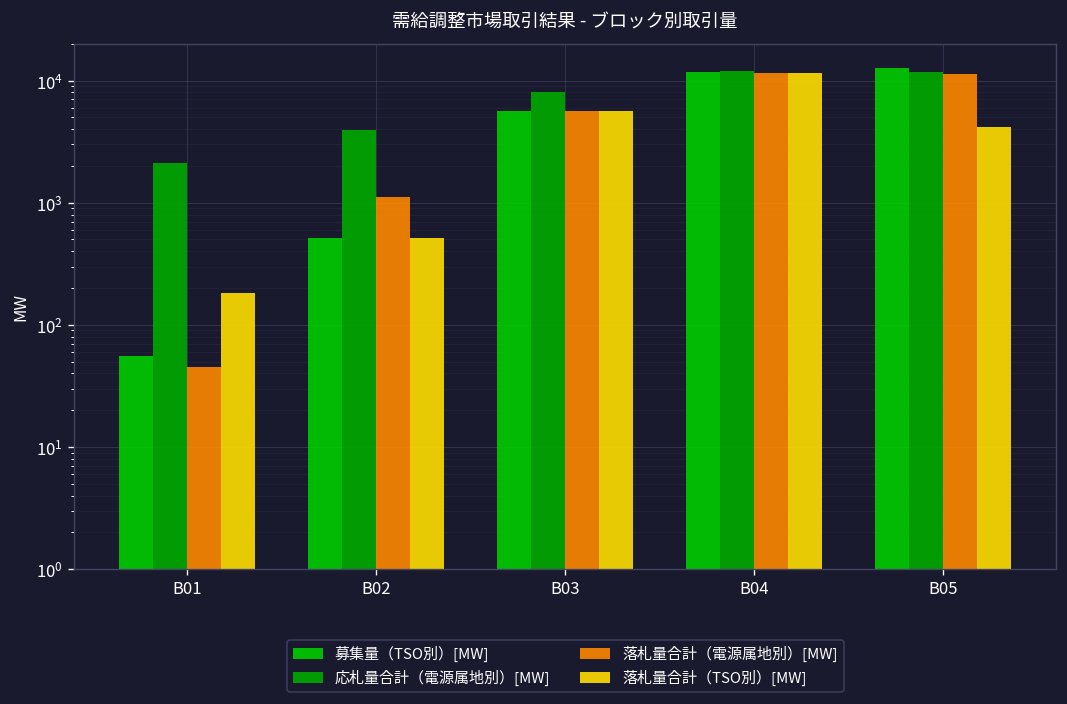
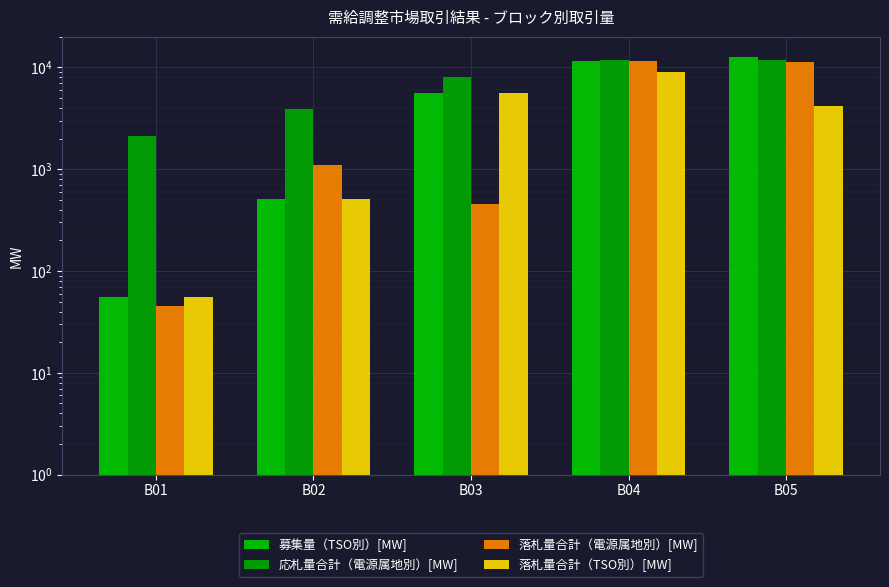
  {
    "落札量合計（電源属地別）[MW]": {
      "B01": 50,
      "B02": 1100,
-     "B03": 6000,
+     "B03": 500,
      "B04": 12000,
      "B05": 11000
    },
    "落札量合計（TSO別）[MW]": {
-     "B01": 180,
+     "B01": 60,
      "B02": 500,
      "B03": 6000,
-     "B04": 12000,
+     "B04": 9000,
      "B05": 4200
    }
  }
